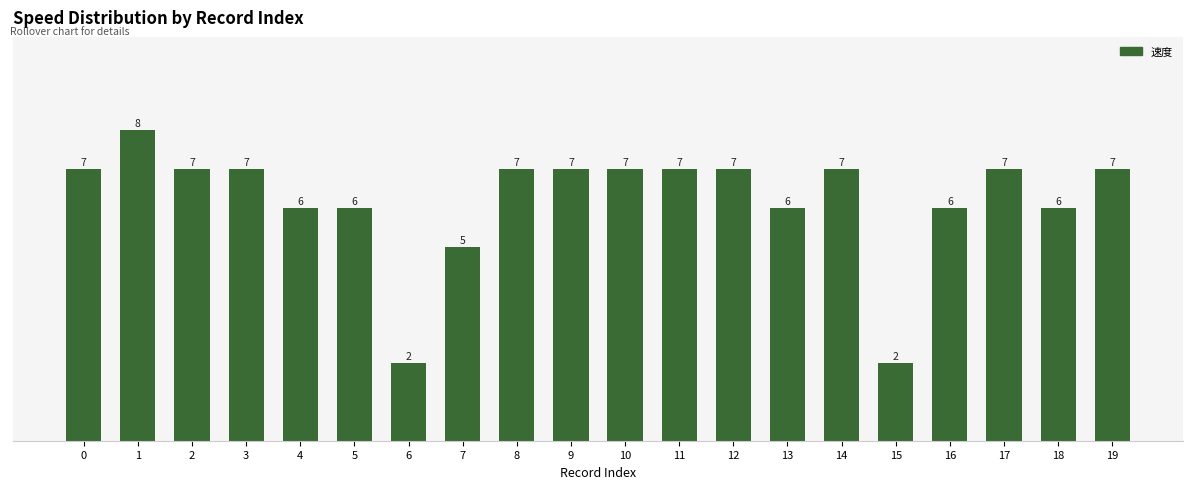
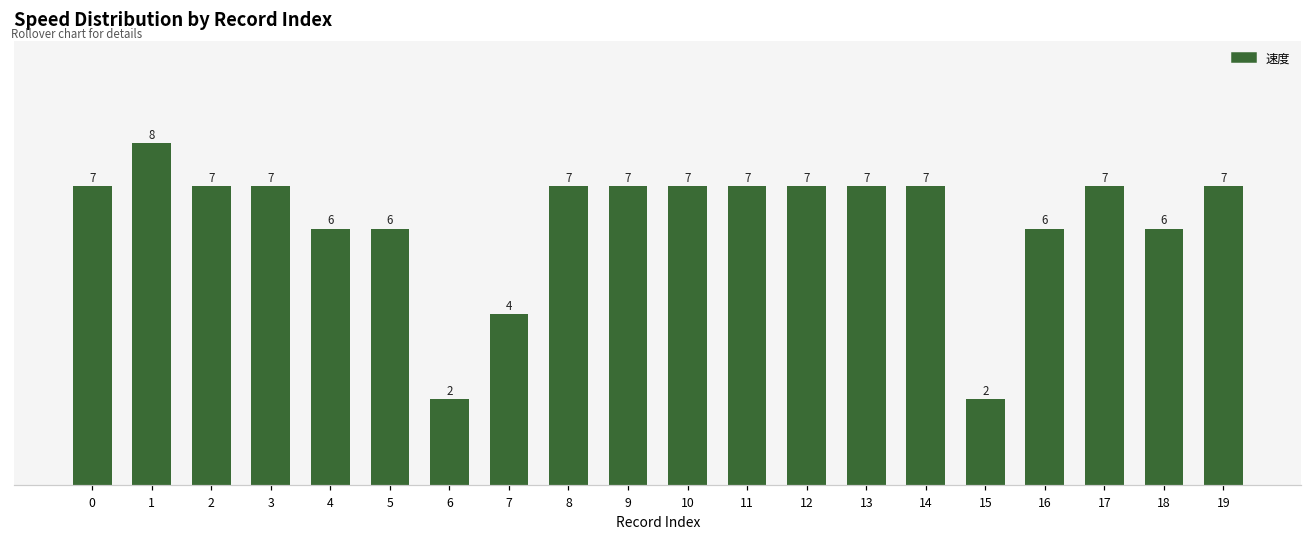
  {
    "0": 7,
    "1": 8,
    "2": 7,
    "3": 7,
    "4": 6,
    "5": 6,
    "6": 2,
-   "7": 5,
+   "7": 4,
    "8": 7,
    "9": 7,
    "10": 7,
    "11": 7,
    "12": 7,
-   "13": 6,
+   "13": 7,
    "14": 7,
    "15": 2,
    "16": 6,
    "17": 7,
    "18": 6,
    "19": 7
  }
